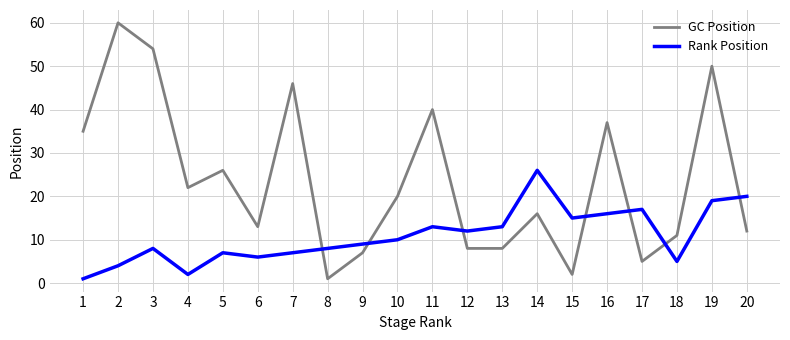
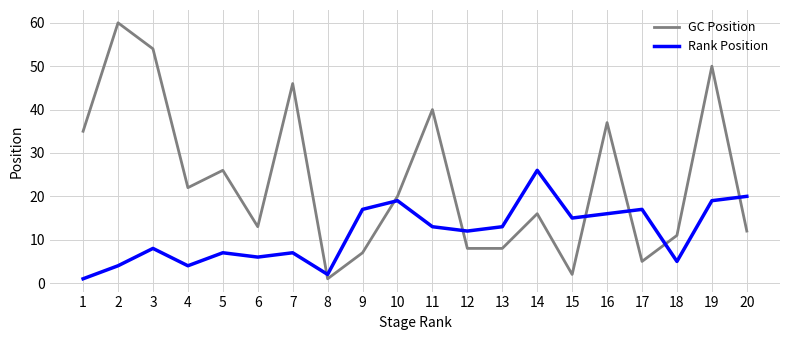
  {
    "GC Position": {
      "1": 35,
      "2": 60,
      "3": 54,
      "4": 22,
      "5": 26,
      "6": 13,
      "7": 46,
      "8": 1,
      "9": 7,
      "10": 20,
      "11": 40,
      "12": 8,
      "13": 8,
      "14": 16,
      "15": 2,
      "16": 37,
      "17": 5,
      "18": 11,
      "19": 50,
      "20": 12
    },
    "Rank Position": {
      "1": 1,
      "2": 4,
      "3": 8,
-     "4": 2,
+     "4": 4,
      "5": 7,
      "6": 6,
      "7": 7,
-     "8": 8,
-     "9": 9,
-     "10": 10,
+     "8": 2,
+     "9": 17,
+     "10": 19,
      "11": 13,
      "12": 12,
      "13": 13,
      "14": 26,
      "15": 15,
      "16": 16,
      "17": 17,
      "18": 5,
      "19": 19,
      "20": 20
    }
  }
